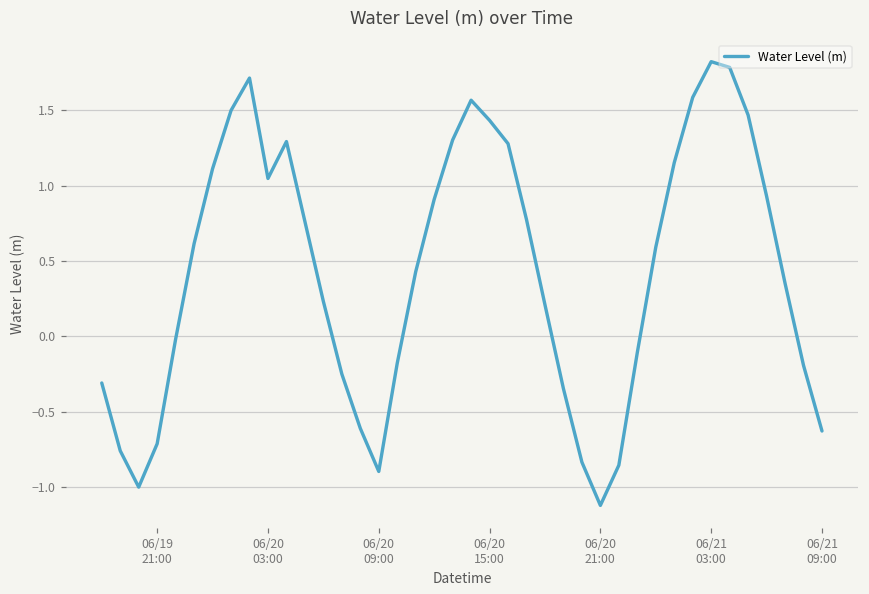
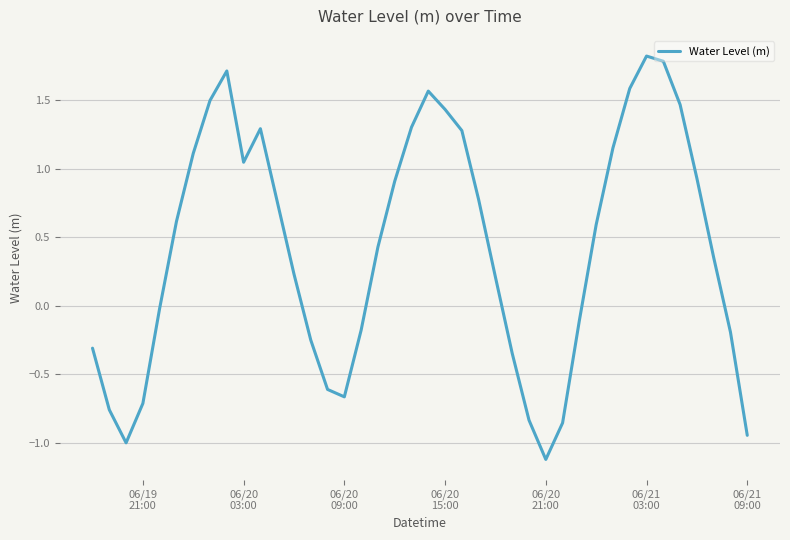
  {
    "06/19 21:00": -0.71,
    "06/20 03:00": 1.05,
-   "06/20 09:00": -0.90,
+   "06/20 09:00": -0.67,
    "06/20 15:00": 1.43,
    "06/20 21:00": -1.12,
    "06/21 03:00": 1.82,
-   "06/21 09:00": -0.63
+   "06/21 09:00": -0.95
  }
